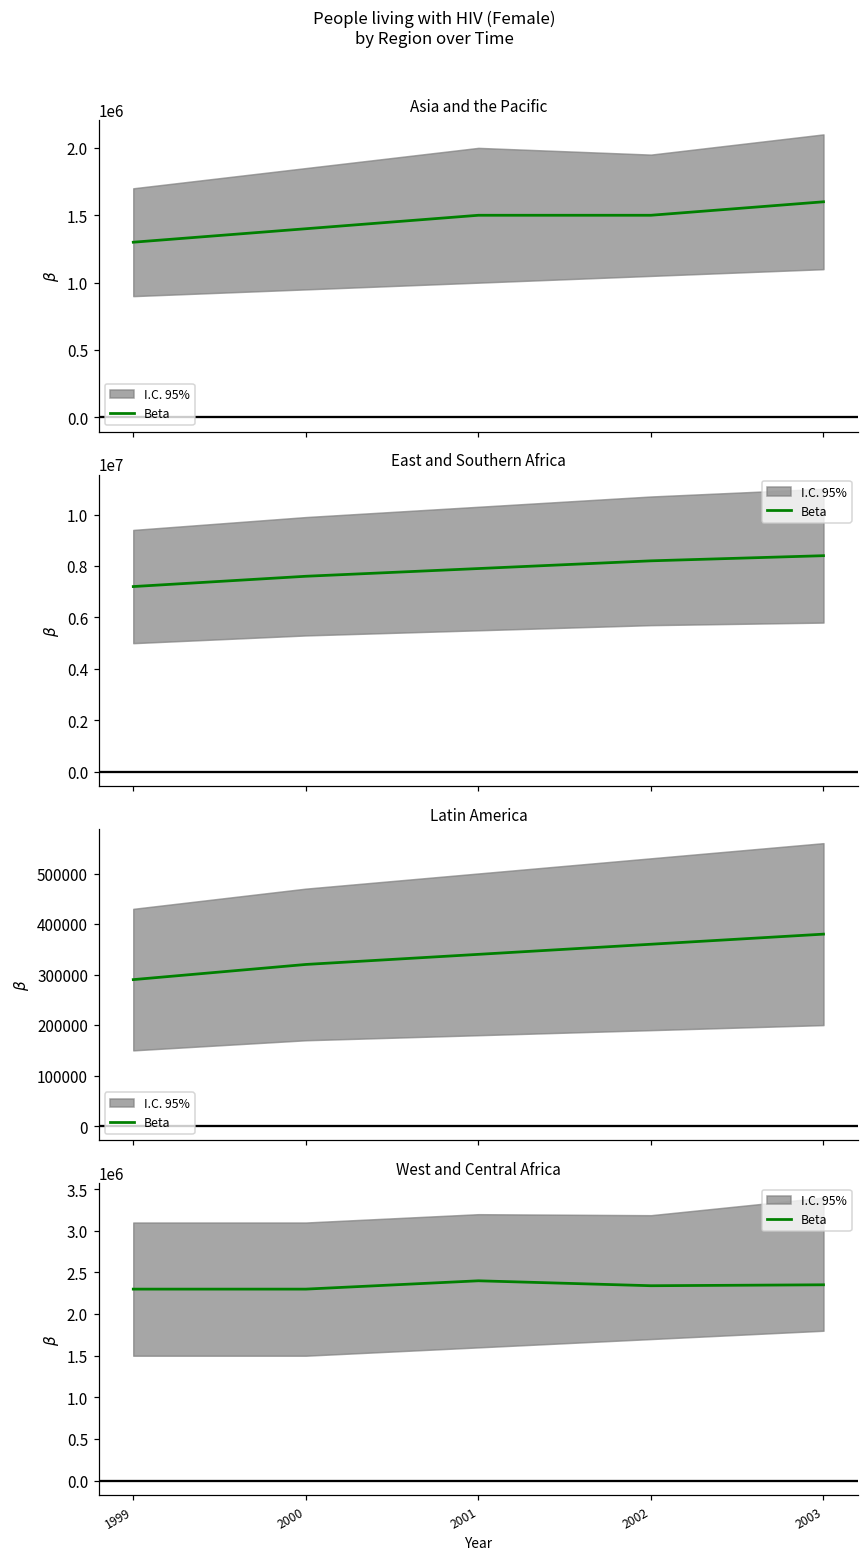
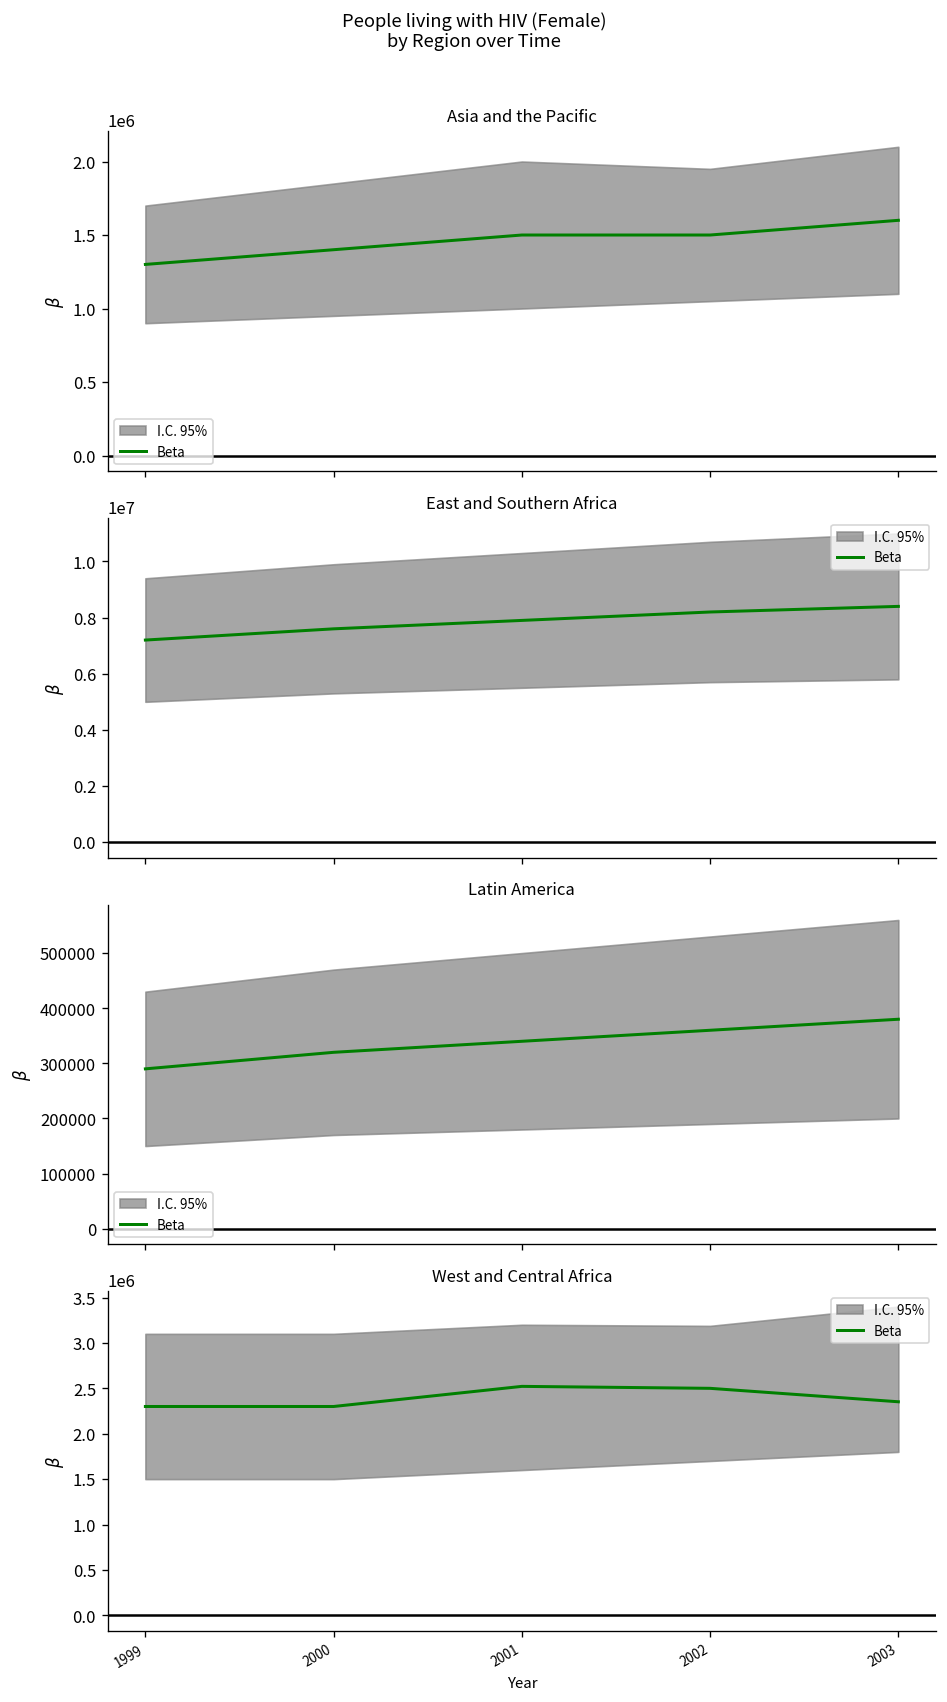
  {
    "West and Central Africa": {
      "Beta": {
        "1999": 2300000,
        "2000": 2300000,
-       "2001": 2400000,
-       "2002": 2300000,
+       "2001": 2500000,
+       "2002": 2500000,
        "2003": 2400000
      }
    }
  }
